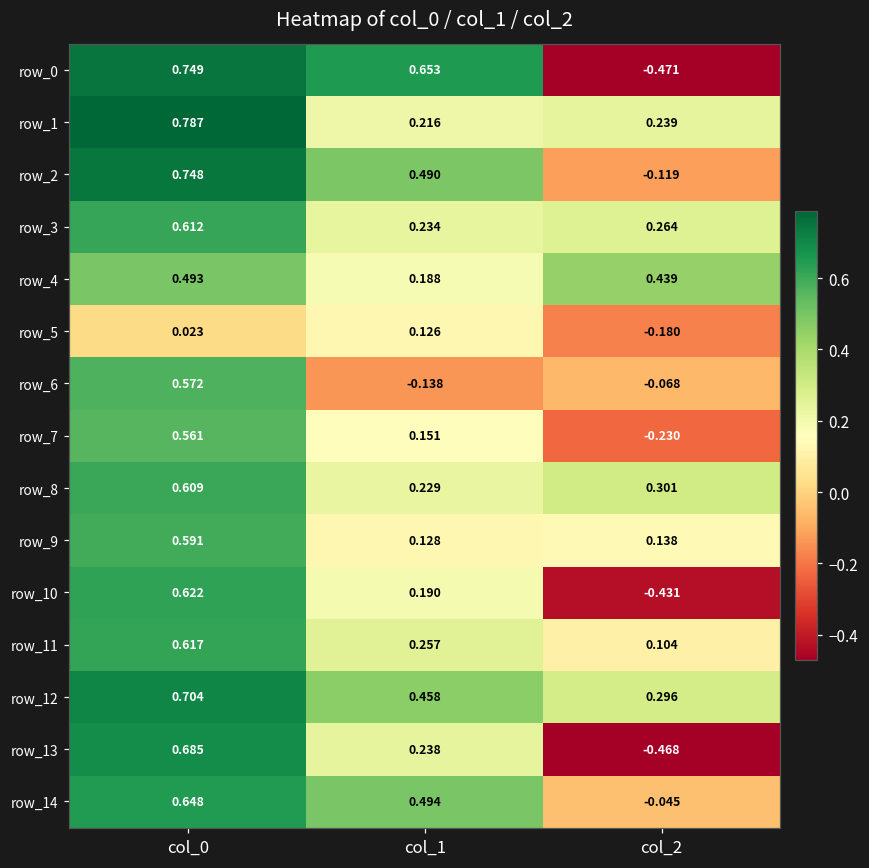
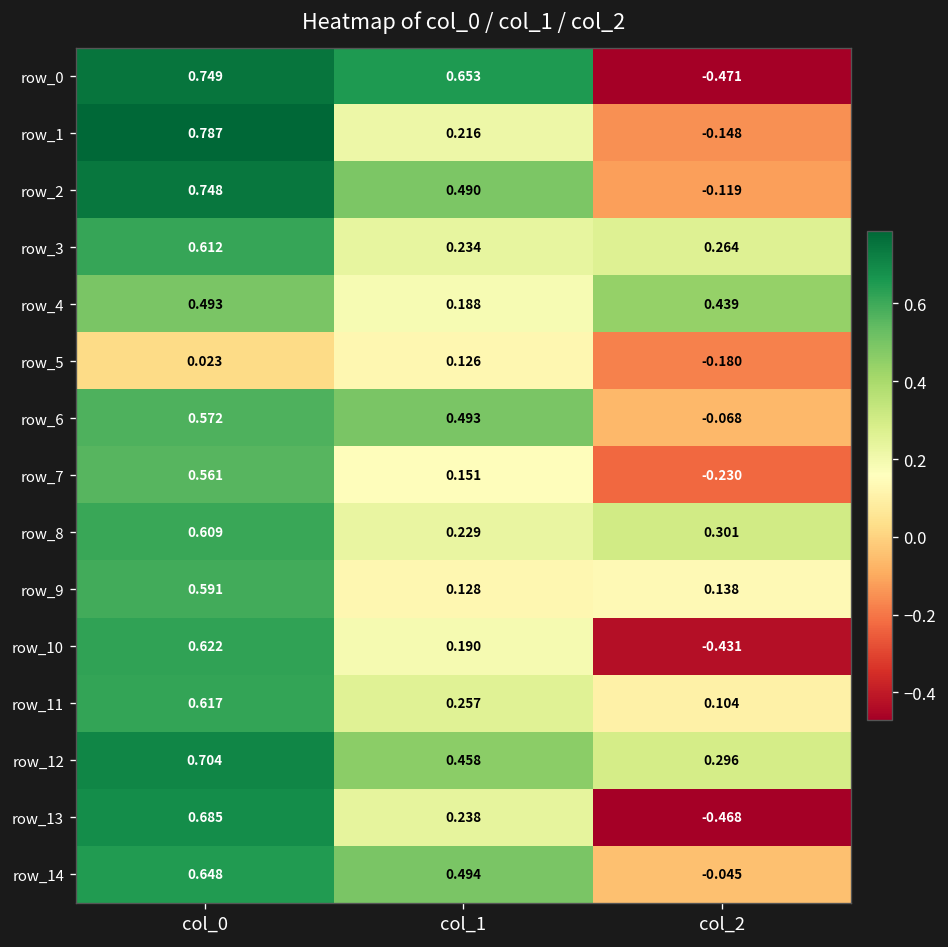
  {
    "row_0": {
      "col_0": 0.749,
      "col_1": 0.653,
      "col_2": -0.471
    },
    "row_1": {
      "col_0": 0.787,
      "col_1": 0.216,
-     "col_2": 0.239
+     "col_2": -0.148
    },
    "row_2": {
      "col_0": 0.748,
      "col_1": 0.490,
      "col_2": -0.119
    },
    "row_3": {
      "col_0": 0.612,
      "col_1": 0.234,
      "col_2": 0.264
    },
    "row_4": {
      "col_0": 0.493,
      "col_1": 0.188,
      "col_2": 0.439
    },
    "row_5": {
      "col_0": 0.023,
      "col_1": 0.126,
      "col_2": -0.180
    },
    "row_6": {
      "col_0": 0.572,
-     "col_1": -0.138,
+     "col_1": 0.493,
      "col_2": -0.068
    },
    "row_7": {
      "col_0": 0.561,
      "col_1": 0.151,
      "col_2": -0.230
    },
    "row_8": {
      "col_0": 0.609,
      "col_1": 0.229,
      "col_2": 0.301
    },
    "row_9": {
      "col_0": 0.591,
      "col_1": 0.128,
      "col_2": 0.138
    },
    "row_10": {
      "col_0": 0.622,
      "col_1": 0.190,
      "col_2": -0.431
    },
    "row_11": {
      "col_0": 0.617,
      "col_1": 0.257,
      "col_2": 0.104
    },
    "row_12": {
      "col_0": 0.704,
      "col_1": 0.458,
      "col_2": 0.296
    },
    "row_13": {
      "col_0": 0.685,
      "col_1": 0.238,
      "col_2": -0.468
    },
    "row_14": {
      "col_0": 0.648,
      "col_1": 0.494,
      "col_2": -0.045
    }
  }
